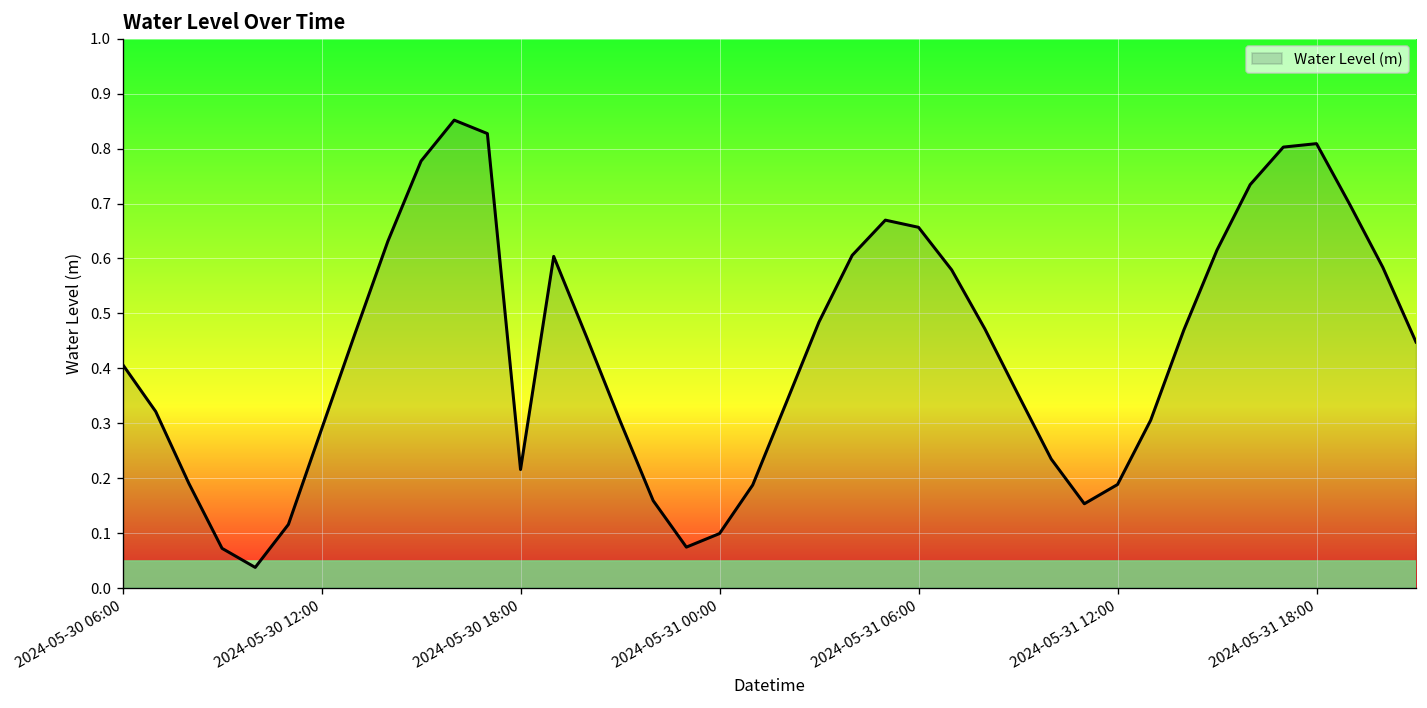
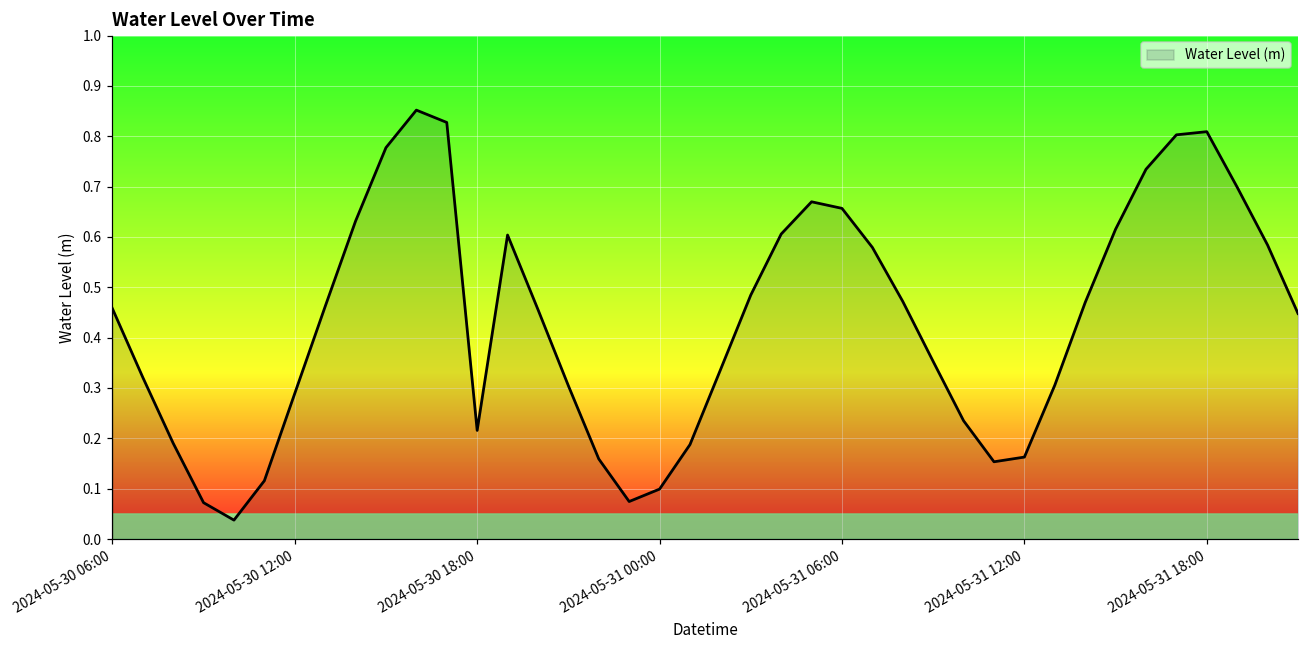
  {
-   "2024-05-30 06:00": 0.41,
+   "2024-05-30 06:00": 0.46,
    "2024-05-30 12:00": 0.29,
    "2024-05-30 18:00": 0.22,
    "2024-05-31 00:00": 0.10,
    "2024-05-31 06:00": 0.66,
-   "2024-05-31 12:00": 0.19,
+   "2024-05-31 12:00": 0.16,
    "2024-05-31 18:00": 0.81
  }
